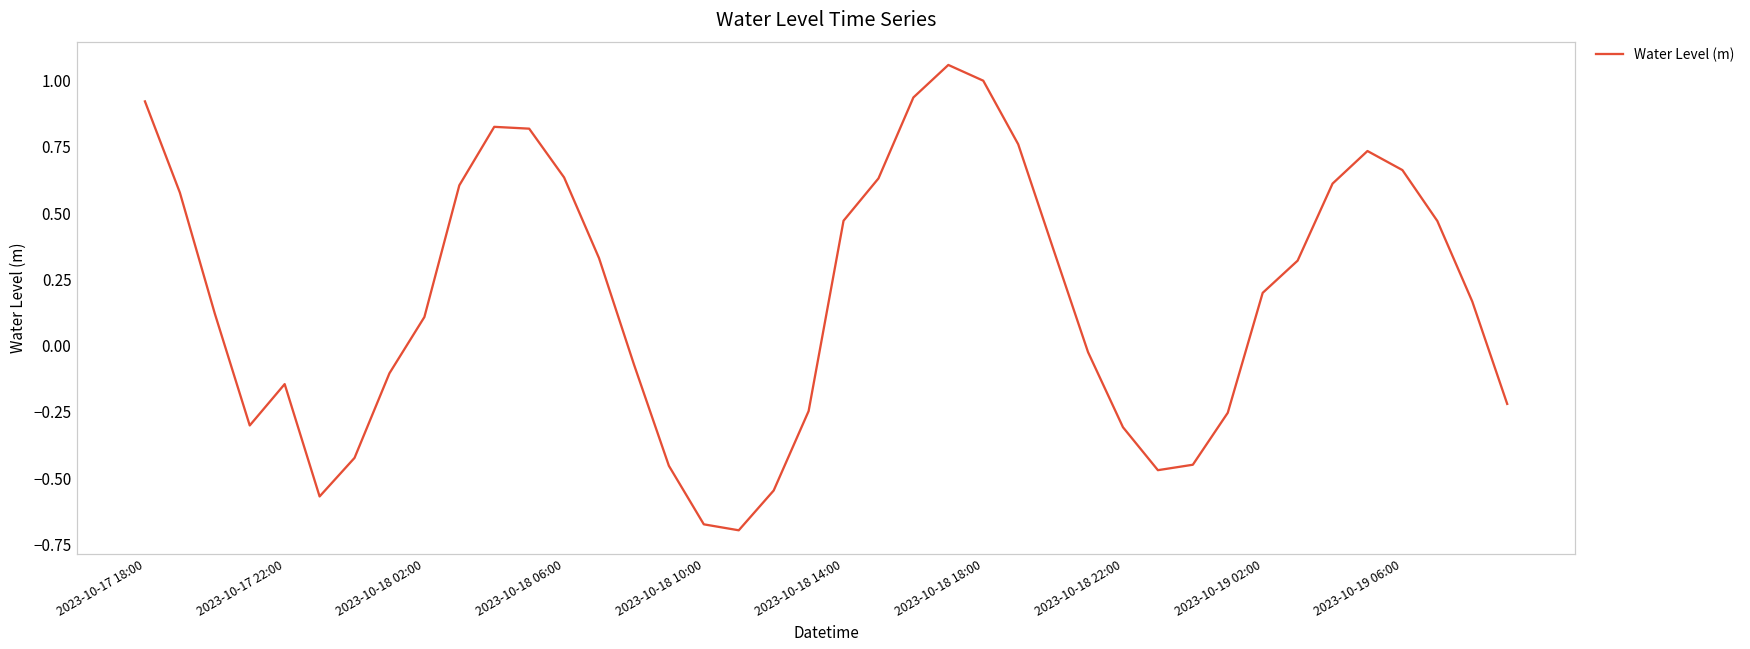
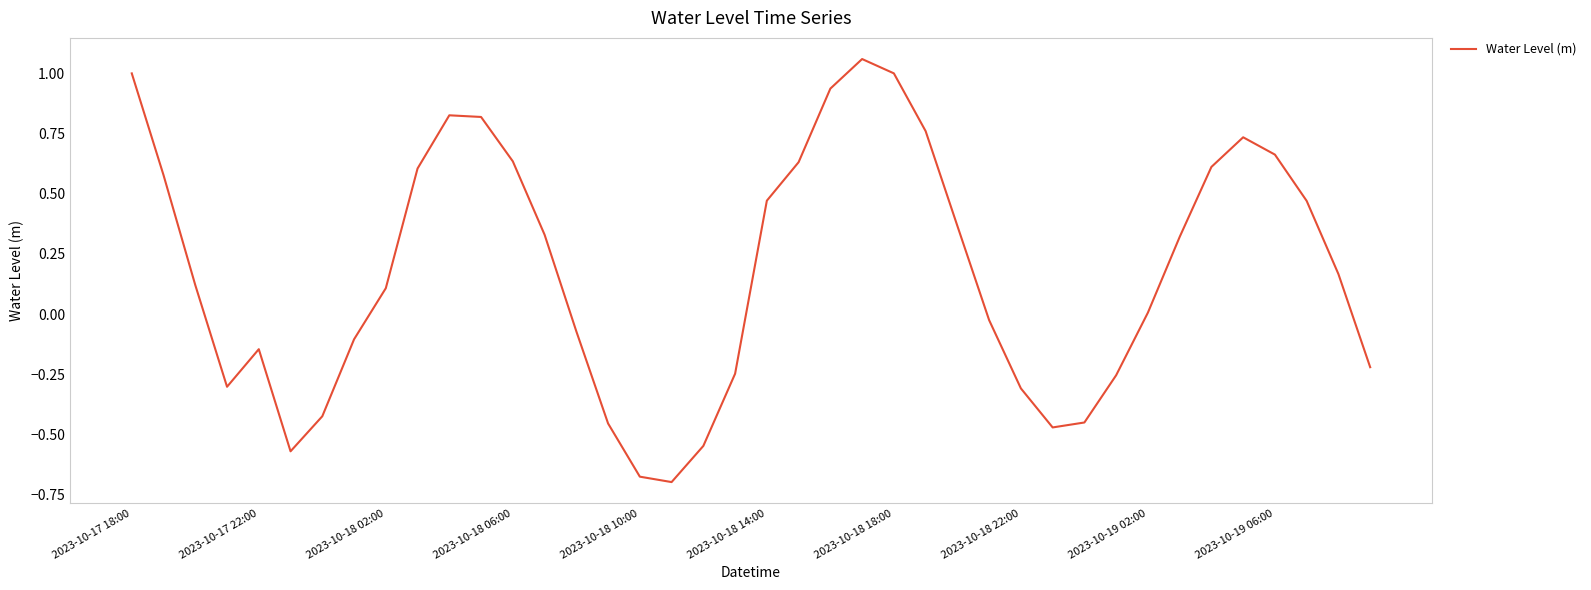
  {
-   "2023-10-17 18:00": 0.92,
+   "2023-10-17 18:00": 1.00,
    "2023-10-17 22:00": -0.15,
    "2023-10-18 02:00": 0.11,
    "2023-10-18 06:00": 0.63,
    "2023-10-18 10:00": -0.67,
    "2023-10-18 14:00": 0.47,
    "2023-10-18 18:00": 1.00,
    "2023-10-18 22:00": -0.31,
-   "2023-10-19 02:00": 0.20,
+   "2023-10-19 02:00": 0.01,
    "2023-10-19 06:00": 0.66
  }
